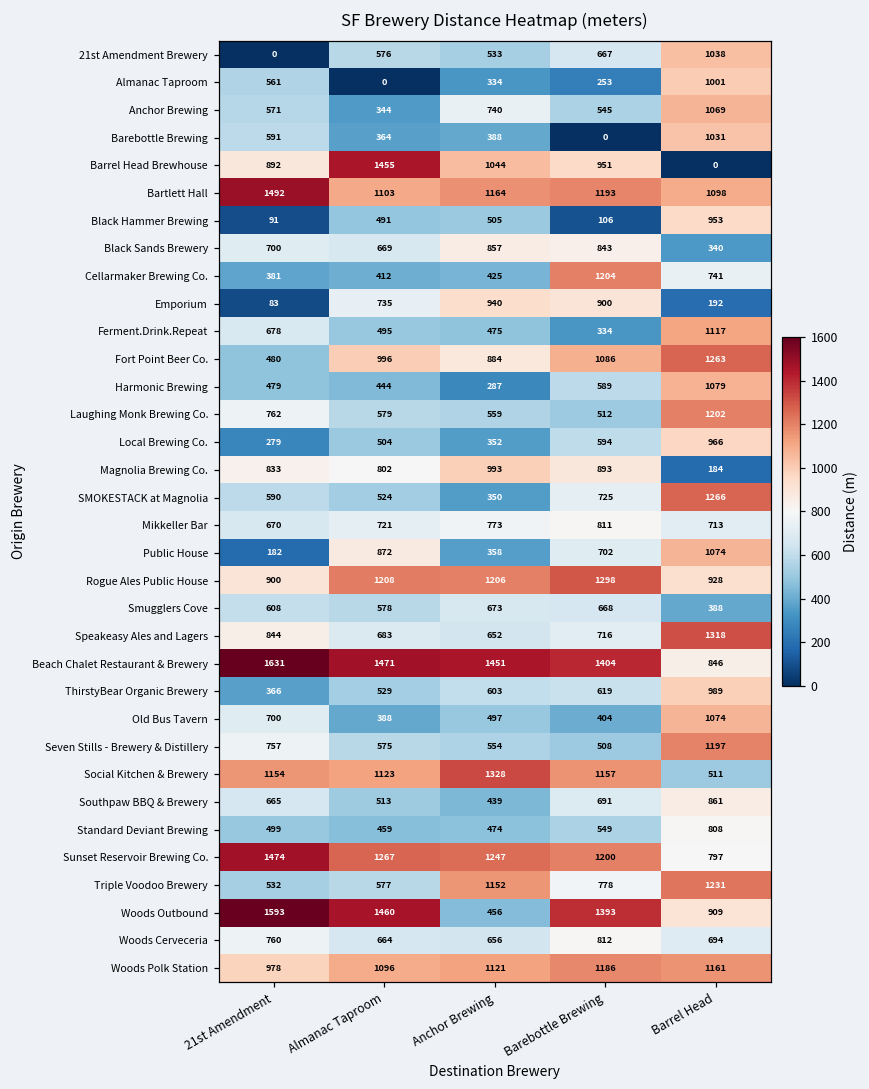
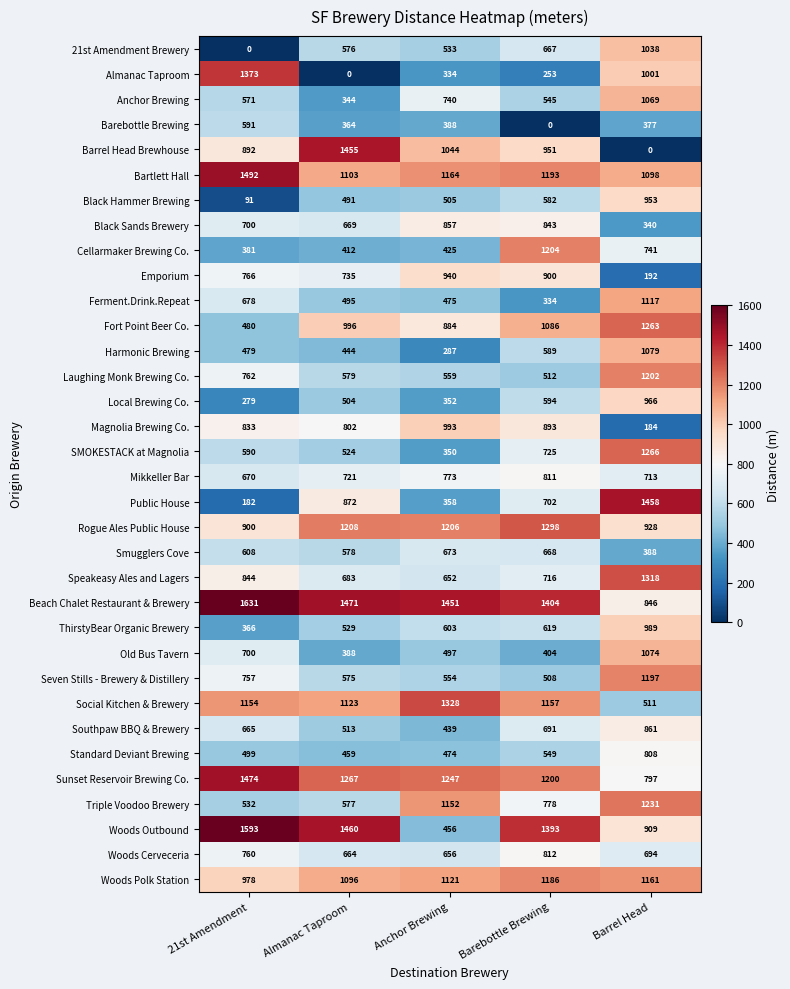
  {
    "21st Amendment Brewery": {
      "21st Amendment": 0,
      "Almanac Taproom": 576,
      "Anchor Brewing": 533,
      "Barebottle Brewing": 667,
      "Barrel Head": 1038
    },
    "Almanac Taproom": {
-     "21st Amendment": 561,
+     "21st Amendment": 1373,
      "Almanac Taproom": 0,
      "Anchor Brewing": 334,
      "Barebottle Brewing": 253,
      "Barrel Head": 1001
    },
    "Anchor Brewing": {
      "21st Amendment": 571,
      "Almanac Taproom": 344,
      "Anchor Brewing": 740,
      "Barebottle Brewing": 545,
      "Barrel Head": 1069
    },
    "Barebottle Brewing": {
      "21st Amendment": 591,
      "Almanac Taproom": 364,
      "Anchor Brewing": 388,
      "Barebottle Brewing": 0,
-     "Barrel Head": 1031
+     "Barrel Head": 377
    },
    "Barrel Head Brewhouse": {
      "21st Amendment": 892,
      "Almanac Taproom": 1455,
      "Anchor Brewing": 1044,
      "Barebottle Brewing": 951,
      "Barrel Head": 0
    },
    "Bartlett Hall": {
      "21st Amendment": 1492,
      "Almanac Taproom": 1103,
      "Anchor Brewing": 1164,
      "Barebottle Brewing": 1193,
      "Barrel Head": 1098
    },
    "Black Hammer Brewing": {
      "21st Amendment": 91,
      "Almanac Taproom": 491,
      "Anchor Brewing": 505,
-     "Barebottle Brewing": 106,
+     "Barebottle Brewing": 582,
      "Barrel Head": 953
    },
    "Black Sands Brewery": {
      "21st Amendment": 700,
      "Almanac Taproom": 669,
      "Anchor Brewing": 857,
      "Barebottle Brewing": 843,
      "Barrel Head": 340
    },
    "Cellarmaker Brewing Co.": {
      "21st Amendment": 381,
      "Almanac Taproom": 412,
      "Anchor Brewing": 425,
      "Barebottle Brewing": 1204,
      "Barrel Head": 741
    },
    "Emporium": {
-     "21st Amendment": 83,
+     "21st Amendment": 766,
      "Almanac Taproom": 735,
      "Anchor Brewing": 940,
      "Barebottle Brewing": 900,
      "Barrel Head": 192
    },
    "Ferment.Drink.Repeat": {
      "21st Amendment": 678,
      "Almanac Taproom": 495,
      "Anchor Brewing": 475,
      "Barebottle Brewing": 334,
      "Barrel Head": 1117
    },
    "Fort Point Beer Co.": {
      "21st Amendment": 480,
      "Almanac Taproom": 996,
      "Anchor Brewing": 884,
      "Barebottle Brewing": 1086,
      "Barrel Head": 1263
    },
    "Harmonic Brewing": {
      "21st Amendment": 479,
      "Almanac Taproom": 444,
      "Anchor Brewing": 287,
      "Barebottle Brewing": 589,
      "Barrel Head": 1079
    },
    "Laughing Monk Brewing Co.": {
      "21st Amendment": 762,
      "Almanac Taproom": 579,
      "Anchor Brewing": 559,
      "Barebottle Brewing": 512,
      "Barrel Head": 1202
    },
    "Local Brewing Co.": {
      "21st Amendment": 279,
      "Almanac Taproom": 504,
      "Anchor Brewing": 352,
      "Barebottle Brewing": 594,
      "Barrel Head": 966
    },
    "Magnolia Brewing Co.": {
      "21st Amendment": 833,
      "Almanac Taproom": 802,
      "Anchor Brewing": 993,
      "Barebottle Brewing": 893,
      "Barrel Head": 184
    },
    "SMOKESTACK at Magnolia": {
      "21st Amendment": 590,
      "Almanac Taproom": 524,
      "Anchor Brewing": 350,
      "Barebottle Brewing": 725,
      "Barrel Head": 1266
    },
    "Mikkeller Bar": {
      "21st Amendment": 670,
      "Almanac Taproom": 721,
      "Anchor Brewing": 773,
      "Barebottle Brewing": 811,
      "Barrel Head": 713
    },
    "Public House": {
      "21st Amendment": 182,
      "Almanac Taproom": 872,
      "Anchor Brewing": 358,
      "Barebottle Brewing": 702,
-     "Barrel Head": 1074
+     "Barrel Head": 1458
    },
    "Rogue Ales Public House": {
      "21st Amendment": 900,
      "Almanac Taproom": 1208,
      "Anchor Brewing": 1206,
      "Barebottle Brewing": 1298,
      "Barrel Head": 928
    },
    "Smugglers Cove": {
      "21st Amendment": 608,
      "Almanac Taproom": 578,
      "Anchor Brewing": 673,
      "Barebottle Brewing": 668,
      "Barrel Head": 388
    },
    "Speakeasy Ales and Lagers": {
      "21st Amendment": 844,
      "Almanac Taproom": 683,
      "Anchor Brewing": 652,
      "Barebottle Brewing": 716,
      "Barrel Head": 1318
    },
    "Beach Chalet Restaurant & Brewery": {
      "21st Amendment": 1631,
      "Almanac Taproom": 1471,
      "Anchor Brewing": 1451,
      "Barebottle Brewing": 1404,
      "Barrel Head": 846
    },
    "ThirstyBear Organic Brewery": {
      "21st Amendment": 366,
      "Almanac Taproom": 529,
      "Anchor Brewing": 603,
      "Barebottle Brewing": 619,
      "Barrel Head": 989
    },
    "Old Bus Tavern": {
      "21st Amendment": 700,
      "Almanac Taproom": 388,
      "Anchor Brewing": 497,
      "Barebottle Brewing": 404,
      "Barrel Head": 1074
    },
    "Seven Stills - Brewery & Distillery": {
      "21st Amendment": 757,
      "Almanac Taproom": 575,
      "Anchor Brewing": 554,
      "Barebottle Brewing": 508,
      "Barrel Head": 1197
    },
    "Social Kitchen & Brewery": {
      "21st Amendment": 1154,
      "Almanac Taproom": 1123,
      "Anchor Brewing": 1328,
      "Barebottle Brewing": 1157,
      "Barrel Head": 511
    },
    "Southpaw BBQ & Brewery": {
      "21st Amendment": 665,
      "Almanac Taproom": 513,
      "Anchor Brewing": 439,
      "Barebottle Brewing": 691,
      "Barrel Head": 861
    },
    "Standard Deviant Brewing": {
      "21st Amendment": 499,
      "Almanac Taproom": 459,
      "Anchor Brewing": 474,
      "Barebottle Brewing": 549,
      "Barrel Head": 808
    },
    "Sunset Reservoir Brewing Co.": {
      "21st Amendment": 1474,
      "Almanac Taproom": 1267,
      "Anchor Brewing": 1247,
      "Barebottle Brewing": 1200,
      "Barrel Head": 797
    },
    "Triple Voodoo Brewery": {
      "21st Amendment": 532,
      "Almanac Taproom": 577,
      "Anchor Brewing": 1152,
      "Barebottle Brewing": 778,
      "Barrel Head": 1231
    },
    "Woods Outbound": {
      "21st Amendment": 1593,
      "Almanac Taproom": 1460,
      "Anchor Brewing": 456,
      "Barebottle Brewing": 1393,
      "Barrel Head": 909
    },
    "Woods Cerveceria": {
      "21st Amendment": 760,
      "Almanac Taproom": 664,
      "Anchor Brewing": 656,
      "Barebottle Brewing": 812,
      "Barrel Head": 694
    },
    "Woods Polk Station": {
      "21st Amendment": 978,
      "Almanac Taproom": 1096,
      "Anchor Brewing": 1121,
      "Barebottle Brewing": 1186,
      "Barrel Head": 1161
    }
  }
